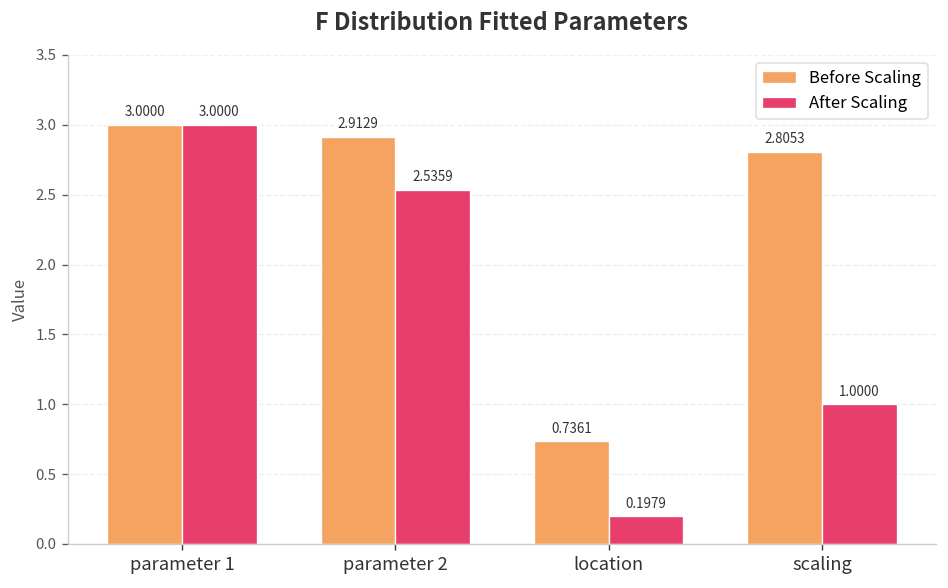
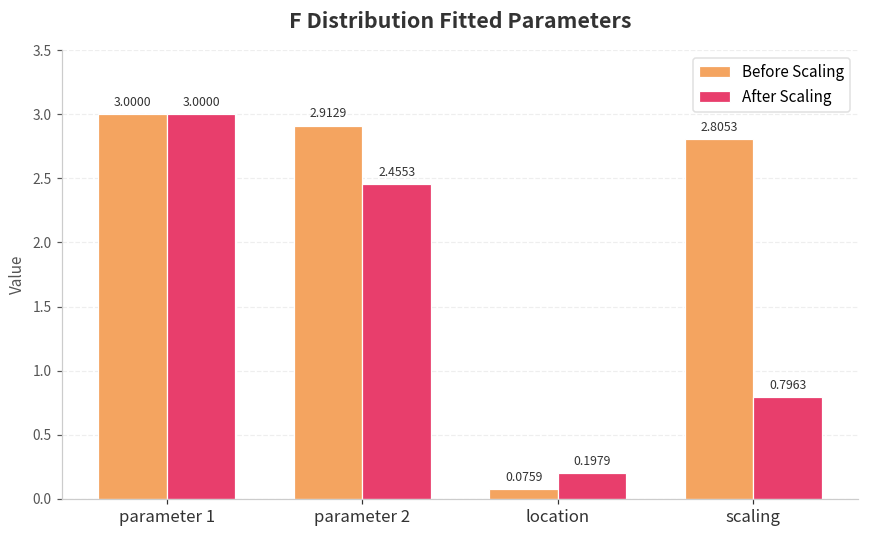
  {
    "Before Scaling": {
      "parameter 1": 3.0000,
      "parameter 2": 2.9129,
-     "location": 0.7361,
+     "location": 0.0759,
      "scaling": 2.8053
    },
    "After Scaling": {
      "parameter 1": 3.0000,
-     "parameter 2": 2.5359,
+     "parameter 2": 2.4553,
      "location": 0.1979,
-     "scaling": 1.0000
+     "scaling": 0.7963
    }
  }
